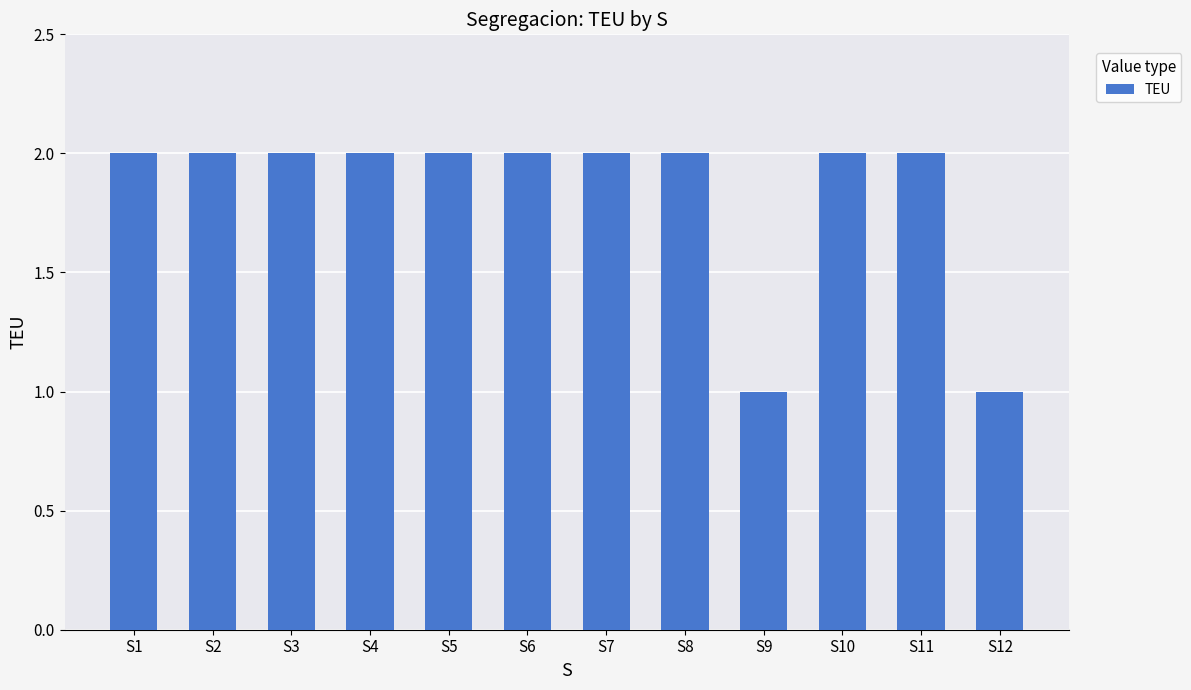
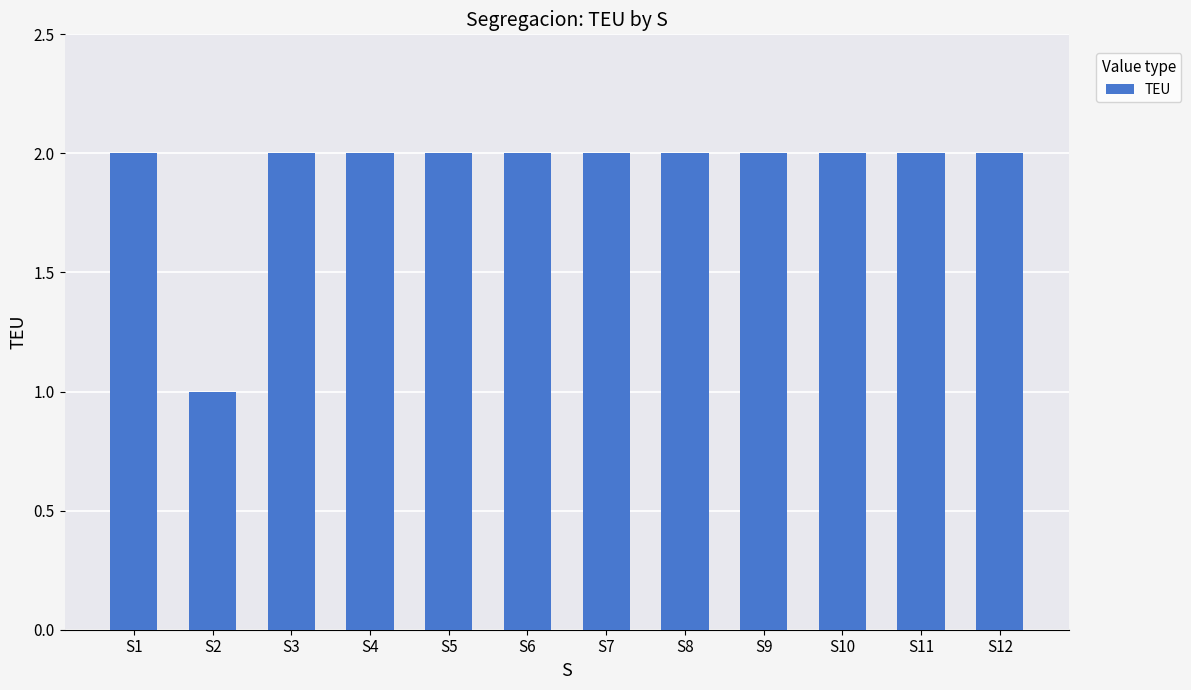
  {
    "S1": 2,
-   "S2": 2,
+   "S2": 1,
    "S3": 2,
    "S4": 2,
    "S5": 2,
    "S6": 2,
    "S7": 2,
    "S8": 2,
-   "S9": 1,
+   "S9": 2,
    "S10": 2,
    "S11": 2,
-   "S12": 1
+   "S12": 2
  }
